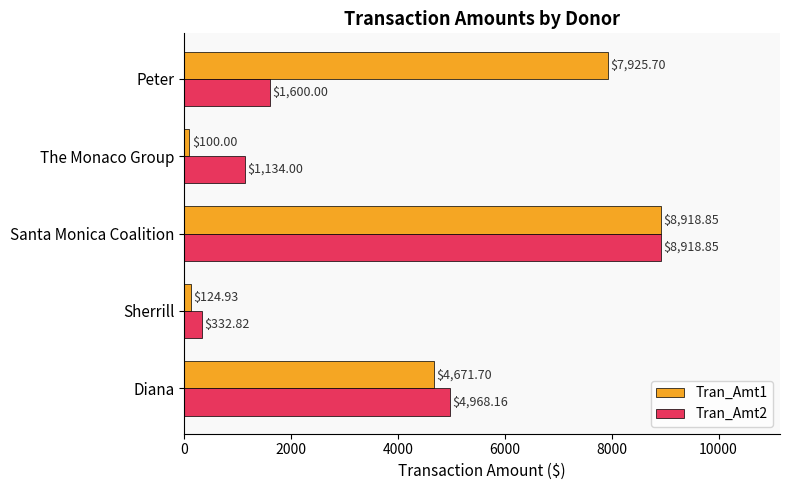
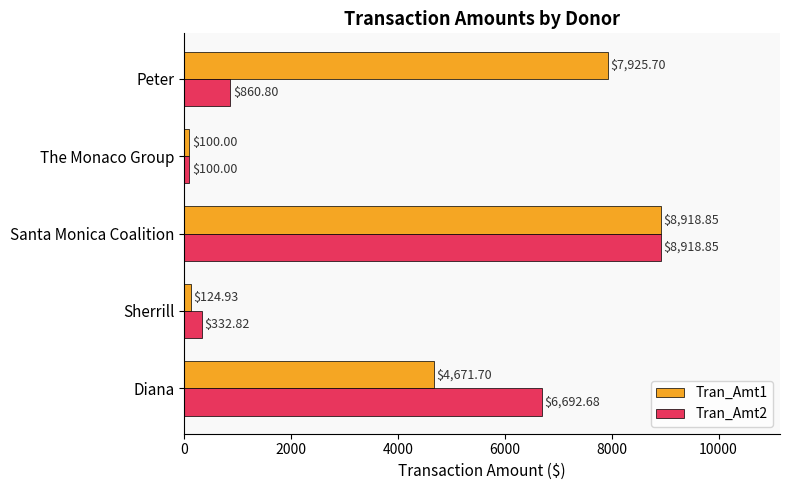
  {
    "Tran_Amt1": {
      "Peter": "$7,925.70",
      "The Monaco Group": "$100.00",
      "Santa Monica Coalition": "$8,918.85",
      "Sherrill": "$124.93",
      "Diana": "$4,671.70"
    },
    "Tran_Amt2": {
-     "Peter": "$1,600.00",
-     "The Monaco Group": "$1,134.00",
+     "Peter": "$860.80",
+     "The Monaco Group": "$100.00",
      "Santa Monica Coalition": "$8,918.85",
      "Sherrill": "$332.82",
-     "Diana": "$4,968.16"
+     "Diana": "$6,692.68"
    }
  }
